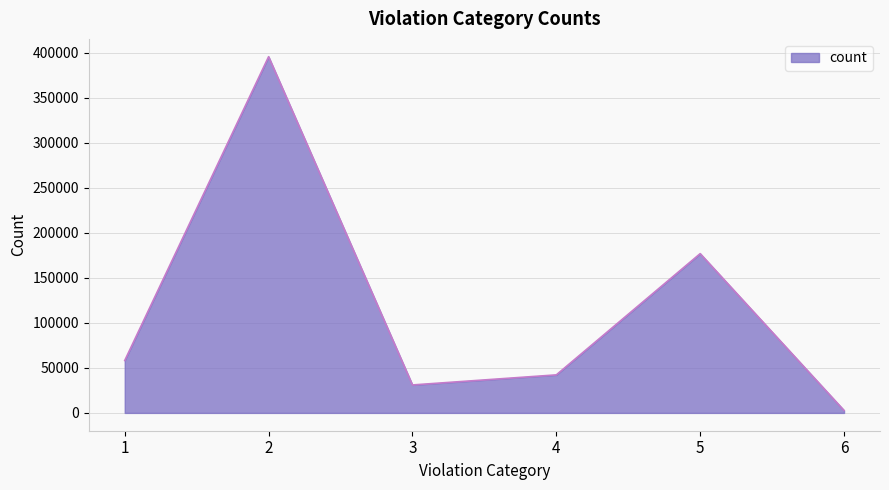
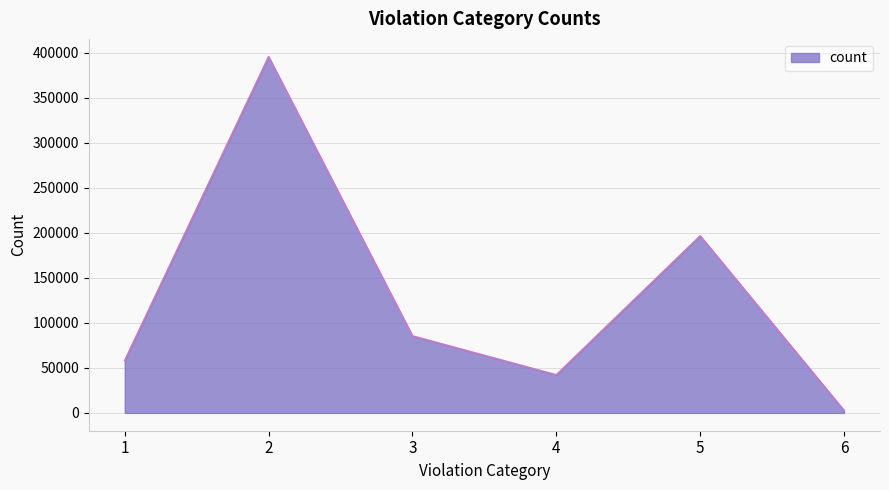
  {
    "1": 60000,
    "2": 400000,
-   "3": 30000,
+   "3": 90000,
    "4": 40000,
-   "5": 180000,
+   "5": 200000,
    "6": 0
  }
